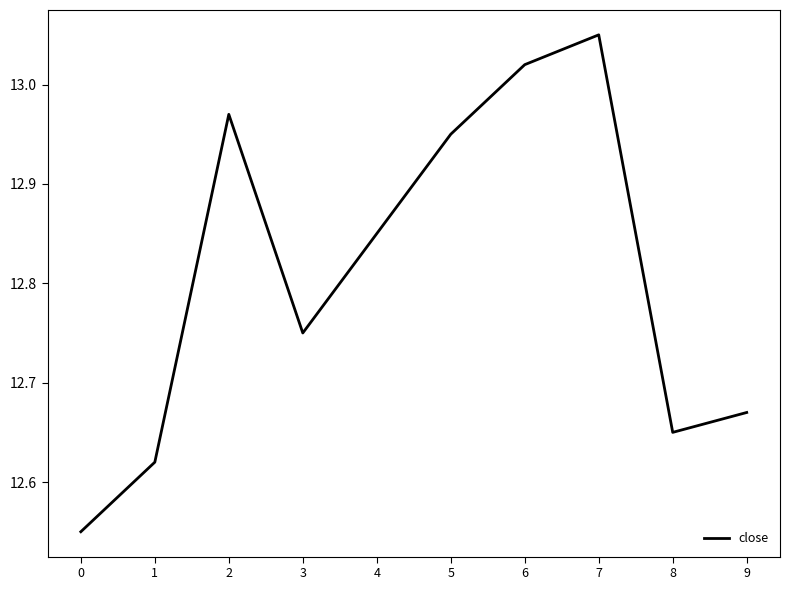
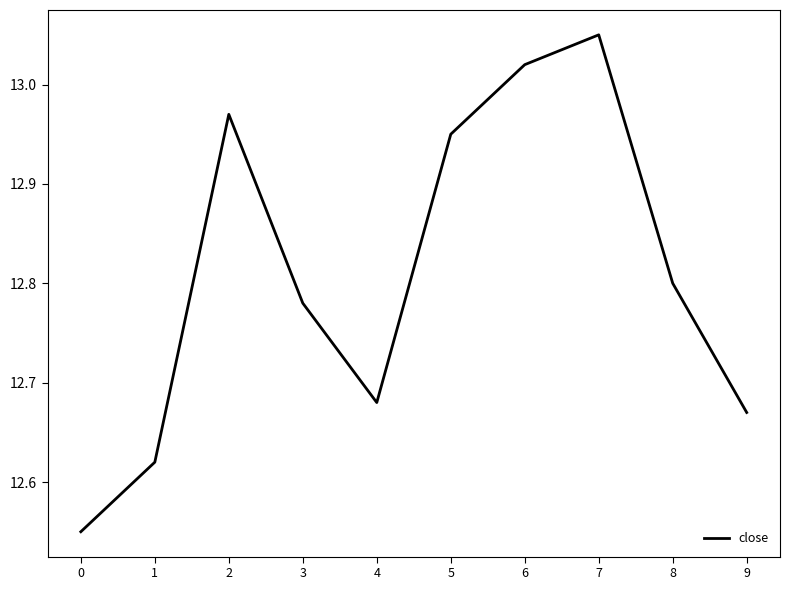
  {
    "0": 12.55,
    "1": 12.62,
    "2": 12.97,
-   "3": 12.75,
-   "4": 12.85,
+   "3": 12.78,
+   "4": 12.68,
    "5": 12.95,
    "6": 13.02,
    "7": 13.05,
-   "8": 12.65,
+   "8": 12.80,
    "9": 12.67
  }
